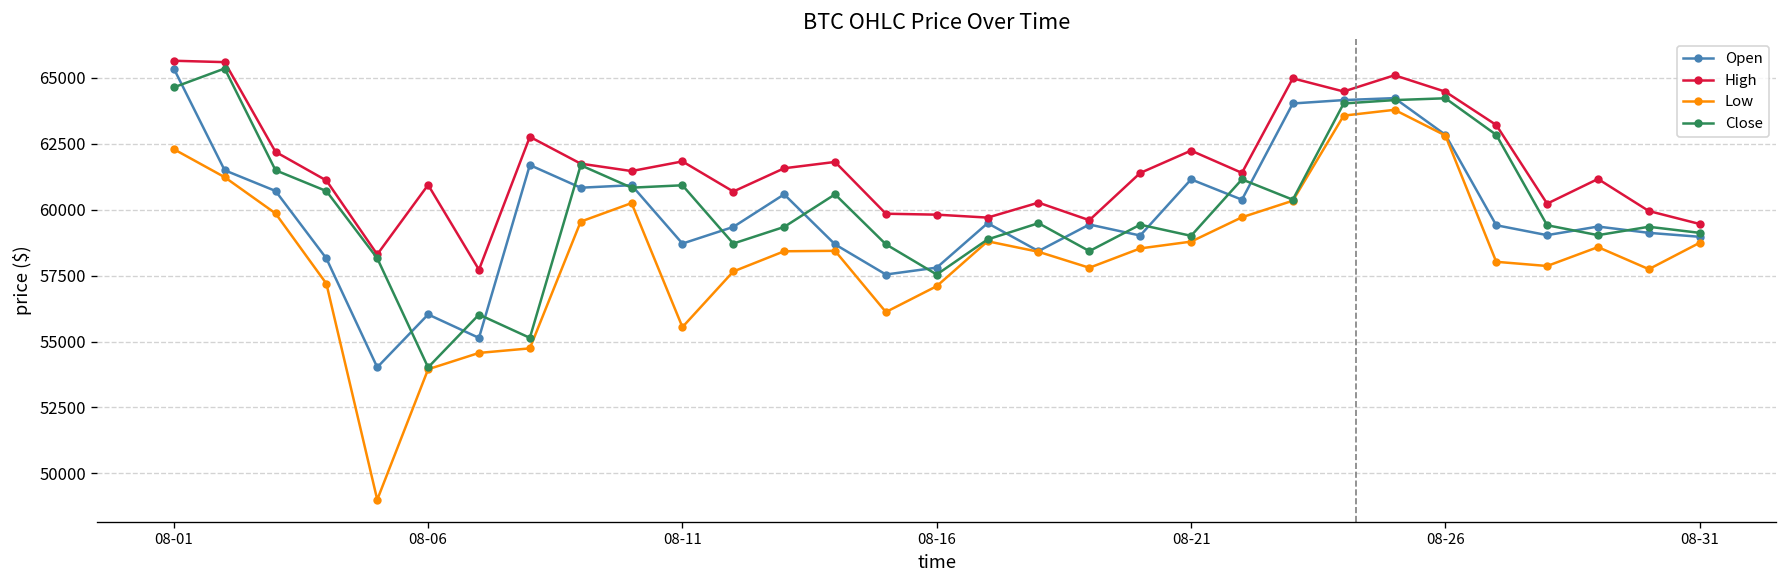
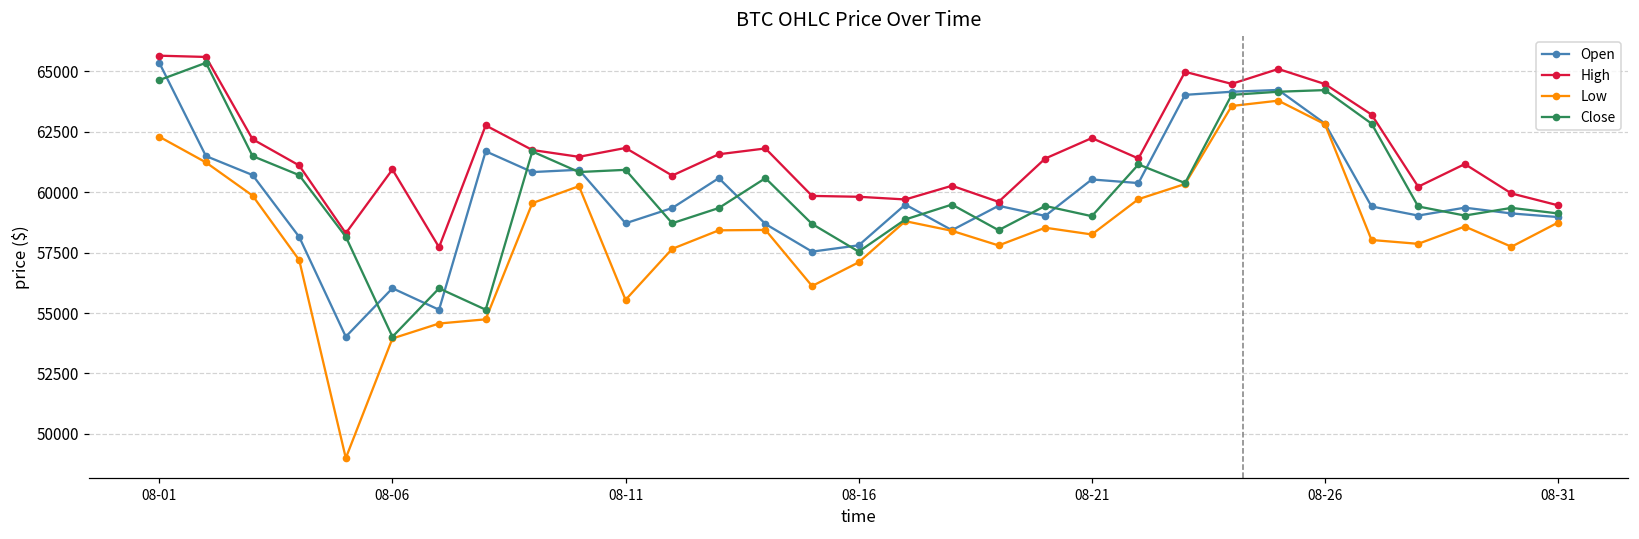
  {
    "Open": {
      "08-01": 65400,
      "08-06": 56000,
      "08-11": 58700,
      "08-16": 57800,
-     "08-21": 61100,
+     "08-21": 60500,
      "08-31": 59000
    },
    "High": {
      "08-01": 65600,
      "08-06": 60900,
      "08-11": 61800,
      "08-16": 59800,
      "08-21": 62200,
      "08-26": 64500,
      "08-31": 59500
    },
    "Low": {
      "08-01": 62300,
      "08-11": 55500,
      "08-16": 57100,
-     "08-21": 58800,
+     "08-21": 58300,
      "08-31": 58700
    },
    "Close": {
      "08-01": 64600,
      "08-11": 60900,
      "08-16": 57500,
      "08-21": 59000,
      "08-26": 64200,
      "08-31": 59100
    }
  }
